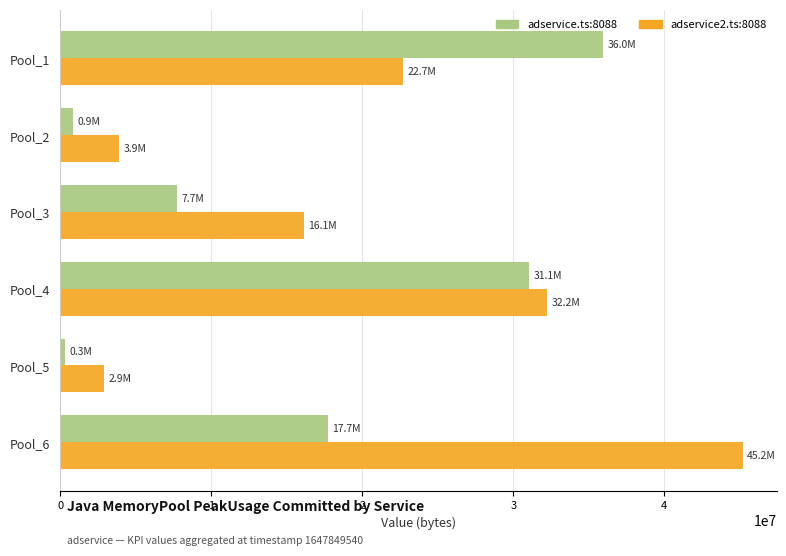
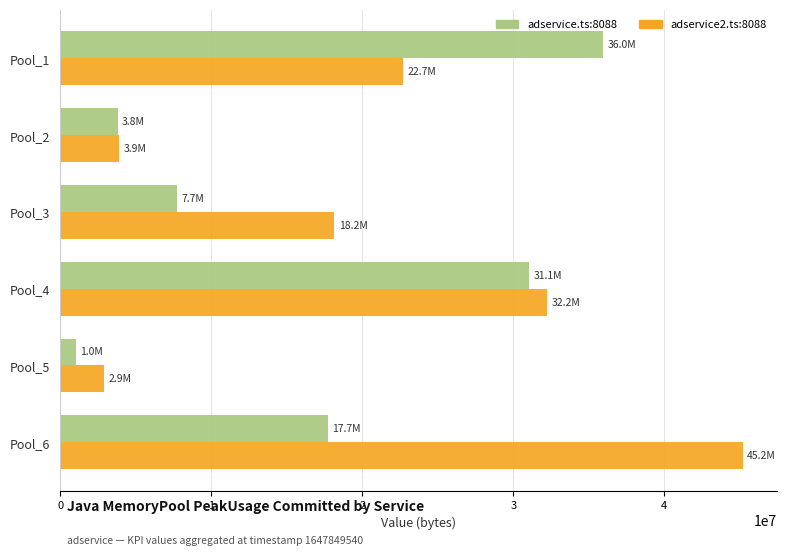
  {
    "adservice.ts:8088": {
      "Pool_1": "36.0M",
-     "Pool_2": "0.9M",
+     "Pool_2": "3.8M",
      "Pool_3": "7.7M",
      "Pool_4": "31.1M",
-     "Pool_5": "0.3M",
+     "Pool_5": "1.0M",
      "Pool_6": "17.7M"
    },
    "adservice2.ts:8088": {
      "Pool_1": "22.7M",
      "Pool_2": "3.9M",
-     "Pool_3": "16.1M",
+     "Pool_3": "18.2M",
      "Pool_4": "32.2M",
      "Pool_5": "2.9M",
      "Pool_6": "45.2M"
    }
  }
